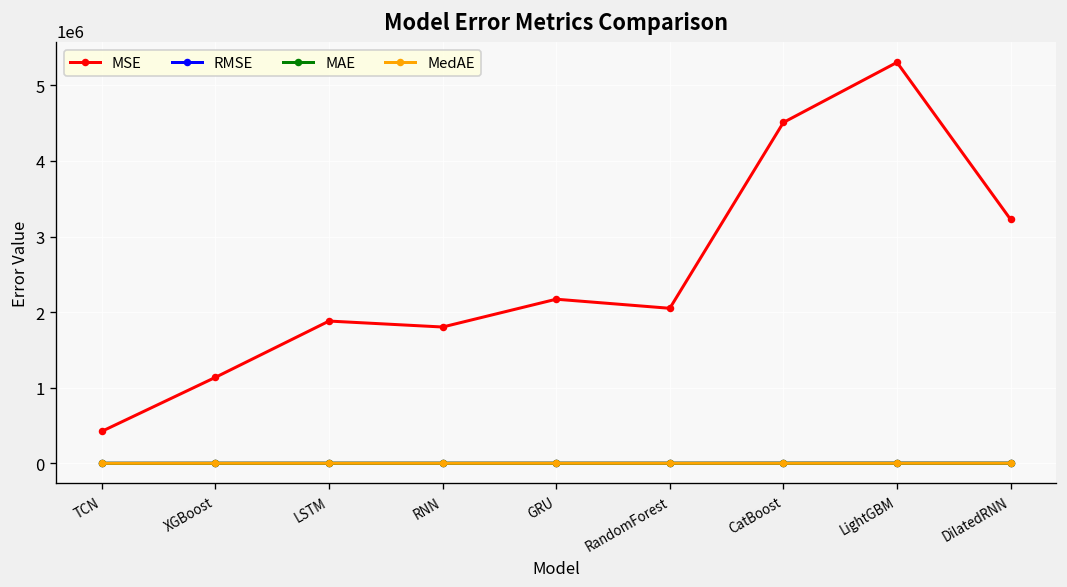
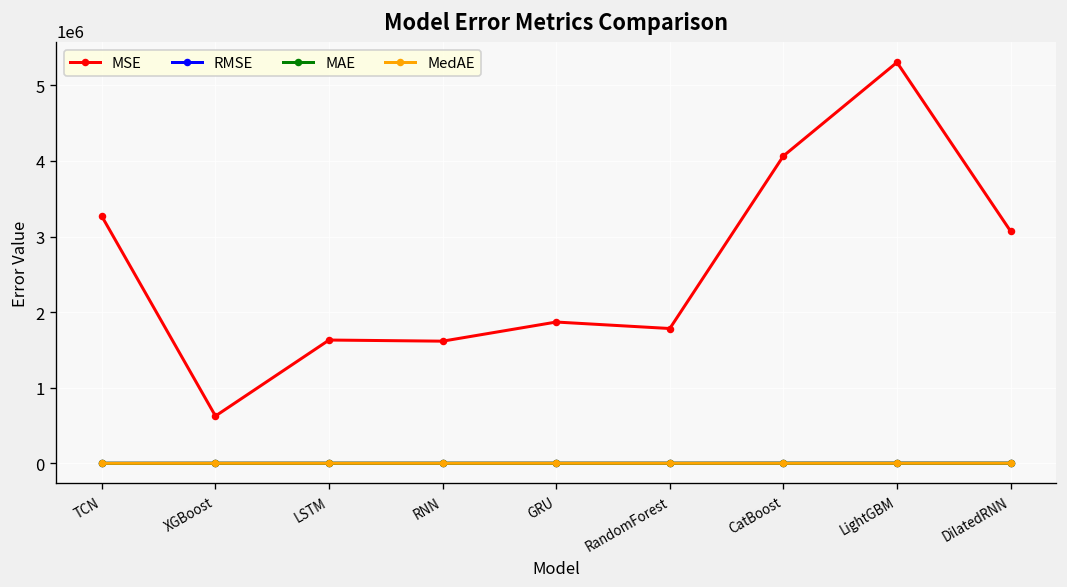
  {
    "MSE": {
-     "TCN": 400000,
-     "XGBoost": 1100000,
-     "LSTM": 1900000,
-     "RNN": 1800000,
-     "GRU": 2200000,
-     "RandomForest": 2100000,
-     "CatBoost": 4500000,
+     "TCN": 3300000,
+     "XGBoost": 600000,
+     "LSTM": 1600000,
+     "RNN": 1600000,
+     "GRU": 1900000,
+     "RandomForest": 1800000,
+     "CatBoost": 4100000,
      "LightGBM": 5300000,
-     "DilatedRNN": 3200000
+     "DilatedRNN": 3100000
    },
    "MedAE": {
      "TCN": 0,
      "XGBoost": 0,
      "LSTM": 0,
      "RNN": 0,
      "GRU": 0,
      "RandomForest": 0,
      "CatBoost": 0,
      "LightGBM": 0,
      "DilatedRNN": 0
    }
  }
